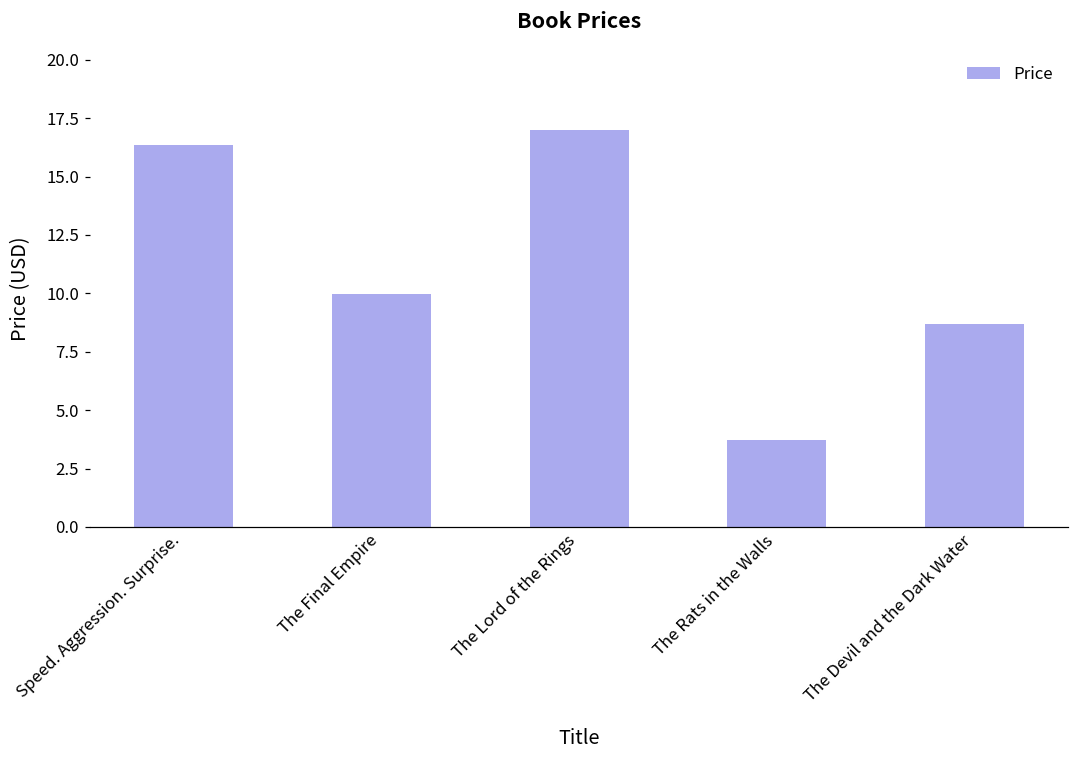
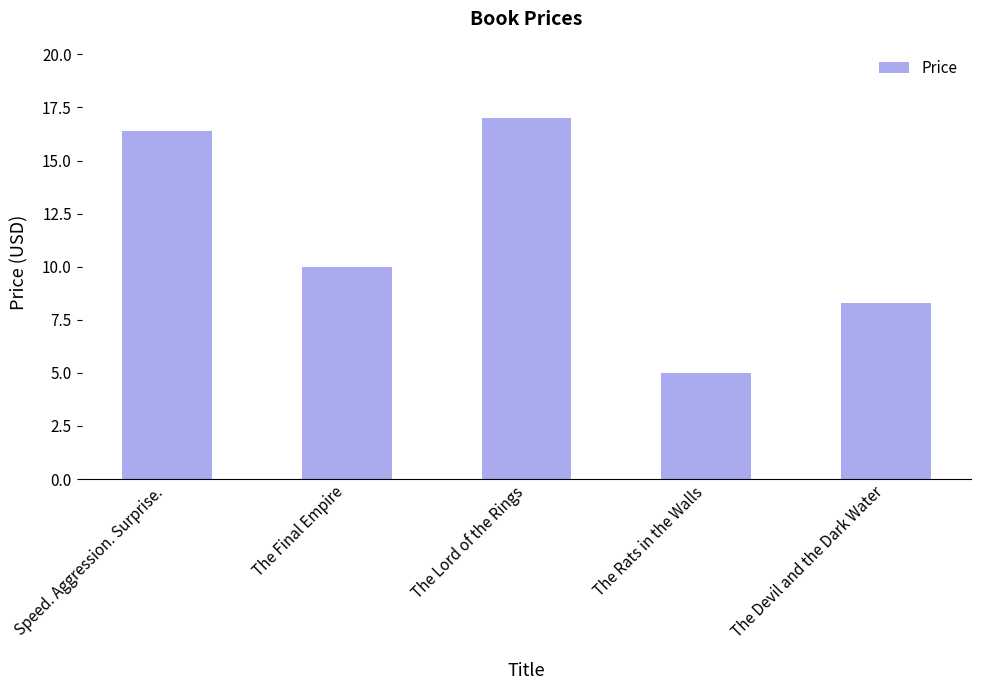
  {
    "Speed. Aggression. Surprise.": 16.4,
    "The Final Empire": 10.0,
    "The Lord of the Rings": 17.0,
-   "The Rats in the Walls": 3.7,
-   "The Devil and the Dark Water": 8.7
+   "The Rats in the Walls": 5.0,
+   "The Devil and the Dark Water": 8.3
  }
